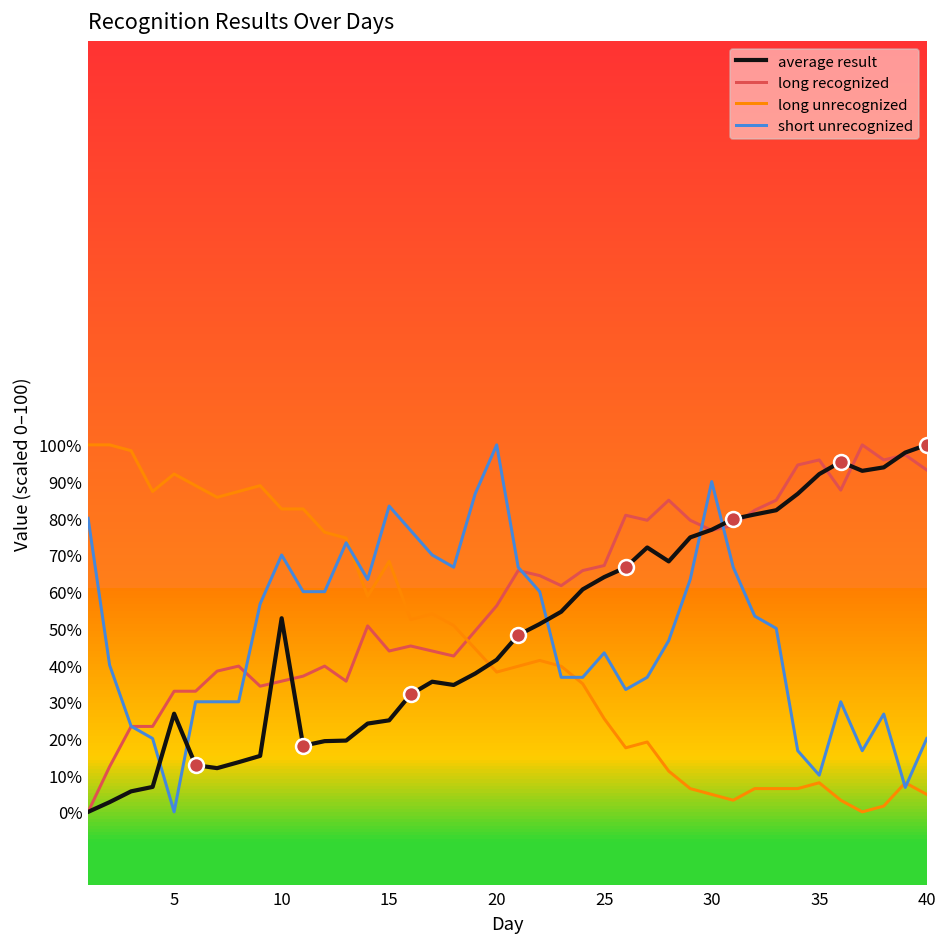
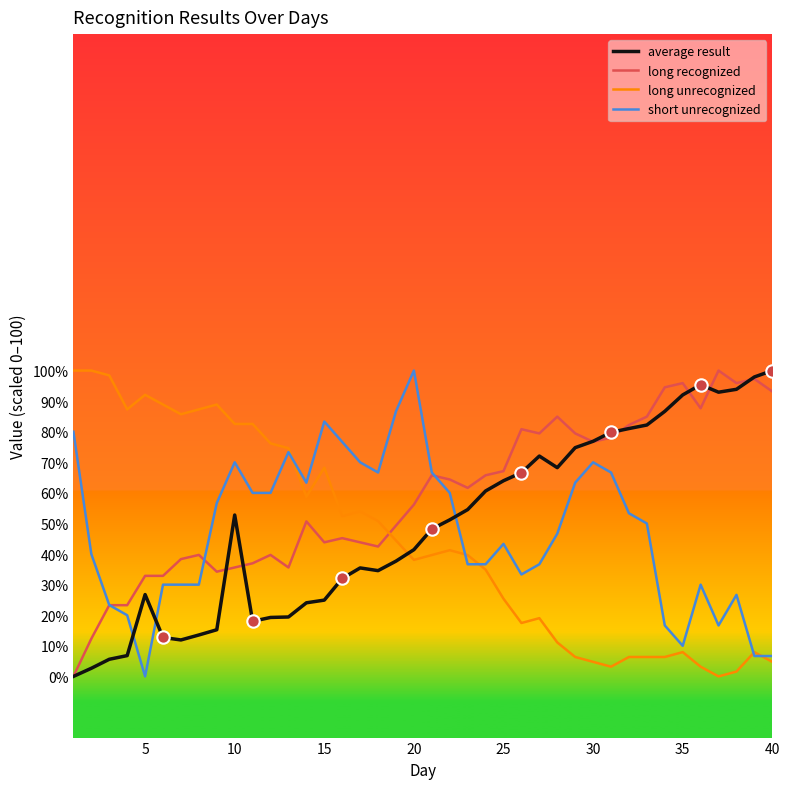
  {
    "average result": {
      "5": "27%",
      "10": "53%",
      "15": "25%",
      "20": "41%",
      "25": "64%",
      "35": "92%"
    },
    "long unrecognized": {
      "5": "92%",
      "10": "83%",
      "15": "68%",
      "20": "38%",
      "25": "25%",
      "30": "5%",
      "35": "8%",
      "40": "5%"
    },
    "short unrecognized": {
      "5": "0%",
      "10": "70%",
      "15": "83%",
      "20": "100%",
      "25": "43%",
-     "30": "90%",
+     "30": "70%",
      "35": "10%",
-     "40": "20%"
+     "40": "7%"
    }
  }
